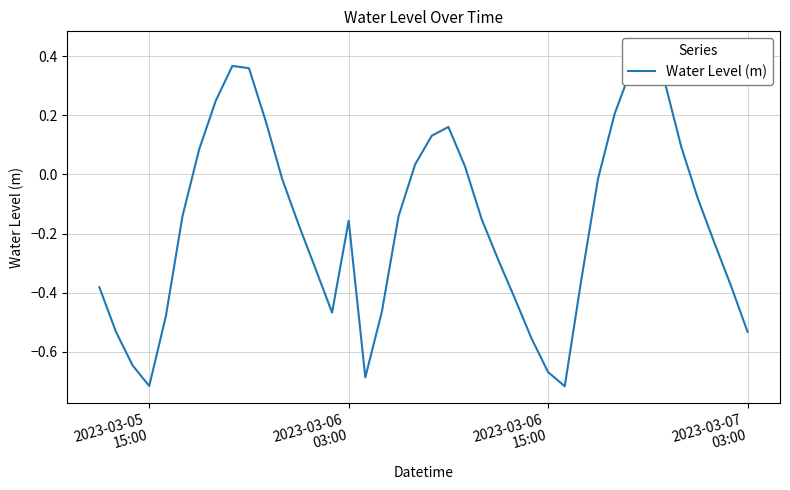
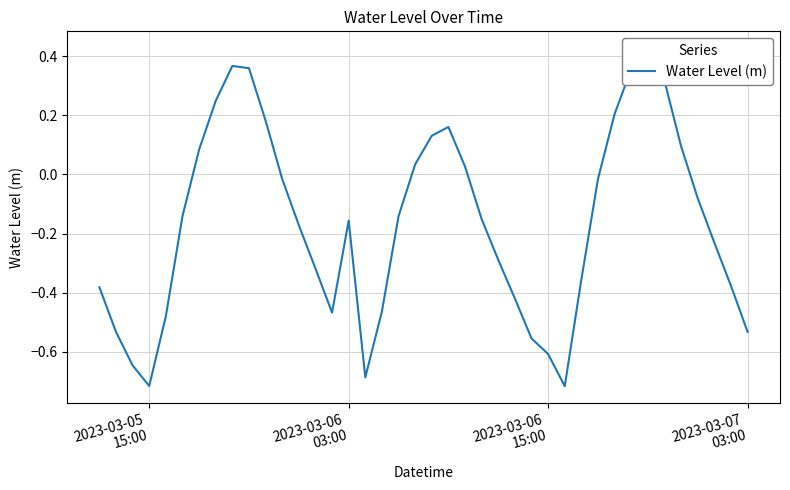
  {
    "2023-03-05 15:00": -0.72,
    "2023-03-06 03:00": -0.16,
-   "2023-03-06 15:00": -0.67,
+   "2023-03-06 15:00": -0.61,
    "2023-03-07 03:00": -0.53
  }
